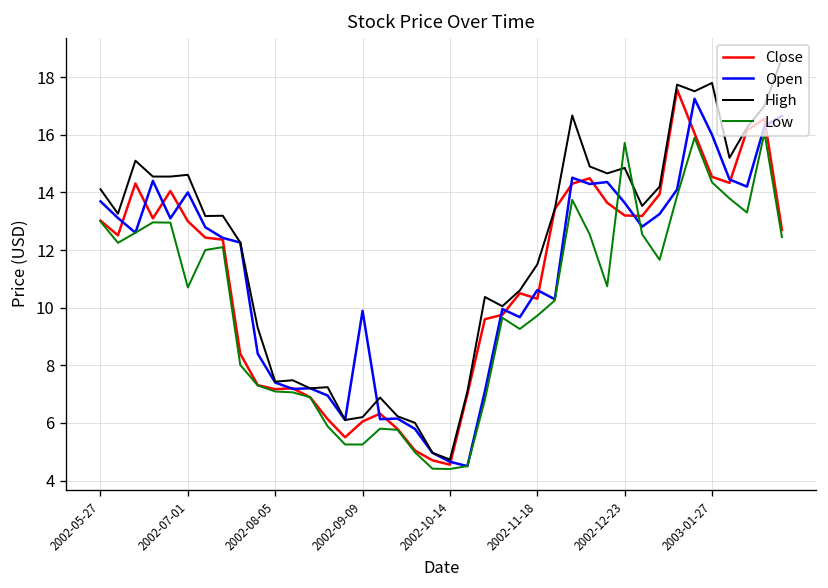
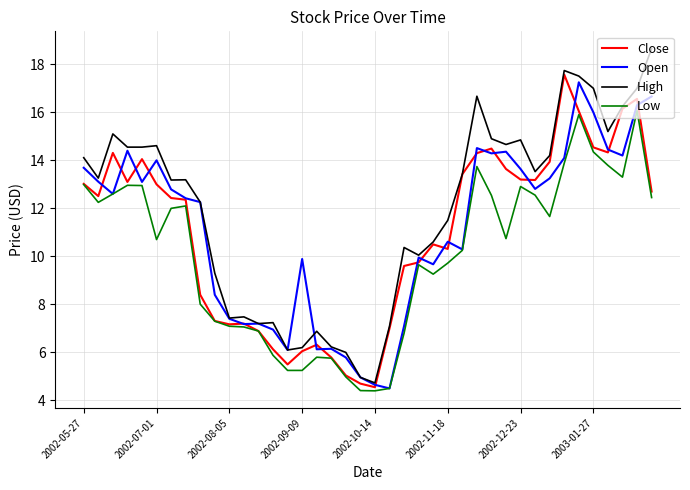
  {
    "Close": {
      "2002-07-01": 13.0,
      "2002-09-09": 6.1,
      "2002-11-18": 10.3,
      "2002-12-23": 13.2,
      "2003-01-27": 14.5
    },
    "Open": {
      "2002-05-27": 13.7,
      "2002-07-01": 14.0,
      "2002-09-09": 9.9,
      "2002-11-18": 10.6,
      "2002-12-23": 13.6,
      "2003-01-27": 16.0
    },
    "High": {
      "2002-05-27": 14.1,
      "2002-07-01": 14.6,
      "2002-09-09": 6.2,
      "2002-11-18": 11.5,
      "2002-12-23": 14.9,
-     "2003-01-27": 17.8
+     "2003-01-27": 17.0
    },
    "Low": {
      "2002-07-01": 10.7,
      "2002-09-09": 5.3,
      "2002-10-14": 4.4,
      "2002-11-18": 9.7,
-     "2002-12-23": 15.7,
+     "2002-12-23": 12.9,
      "2003-01-27": 14.4
    }
  }
